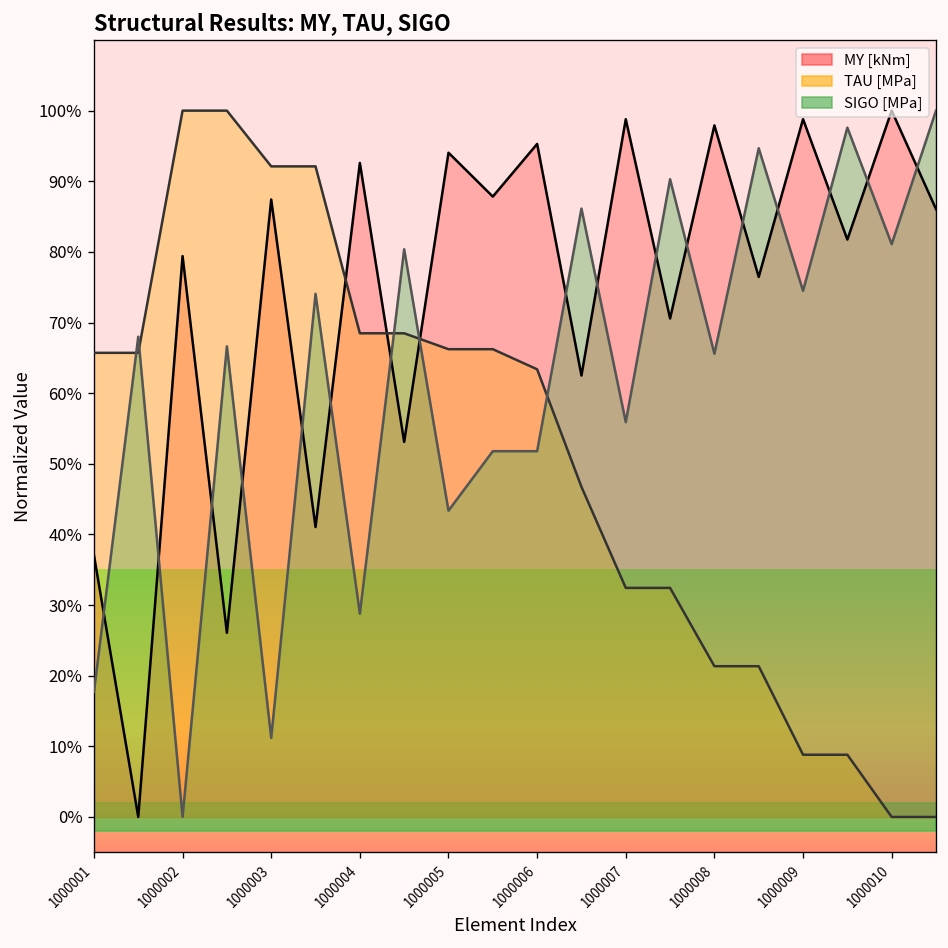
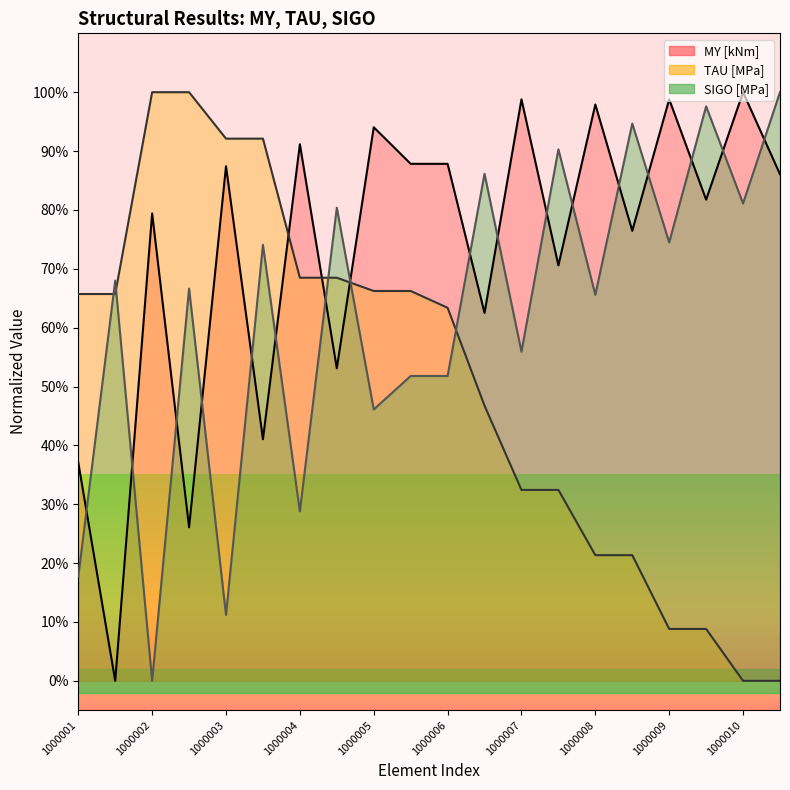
  {
    "MY [kNm]": {
      "1000001": "37%",
      "1000002": "79%",
      "1000003": "87%",
-     "1000004": "93%",
+     "1000004": "91%",
      "1000005": "94%",
-     "1000006": "95%",
+     "1000006": "88%",
      "1000007": "99%",
      "1000008": "98%"
    },
    "TAU [MPa]": {
      "1000001": "66%",
      "1000002": "100%",
      "1000003": "92%",
      "1000004": "68%",
      "1000005": "66%",
      "1000006": "63%",
      "1000007": "32%",
      "1000008": "21%",
      "1000009": "9%"
    },
    "SIGO [MPa]": {
      "1000001": "18%",
      "1000003": "11%",
      "1000004": "29%",
-     "1000005": "43%",
+     "1000005": "46%",
      "1000006": "52%",
      "1000007": "56%",
      "1000008": "66%",
      "1000009": "74%",
      "1000010": "81%"
    }
  }
